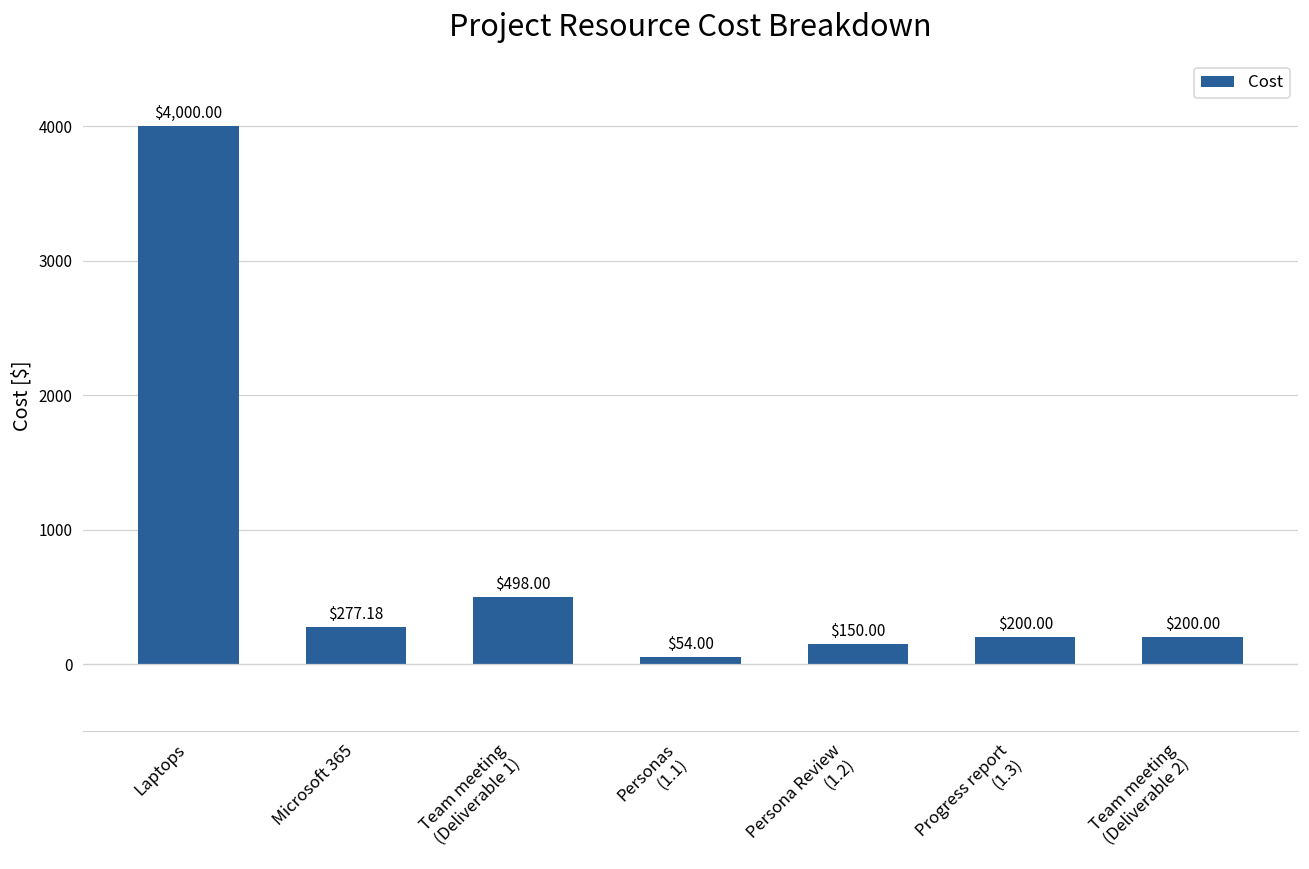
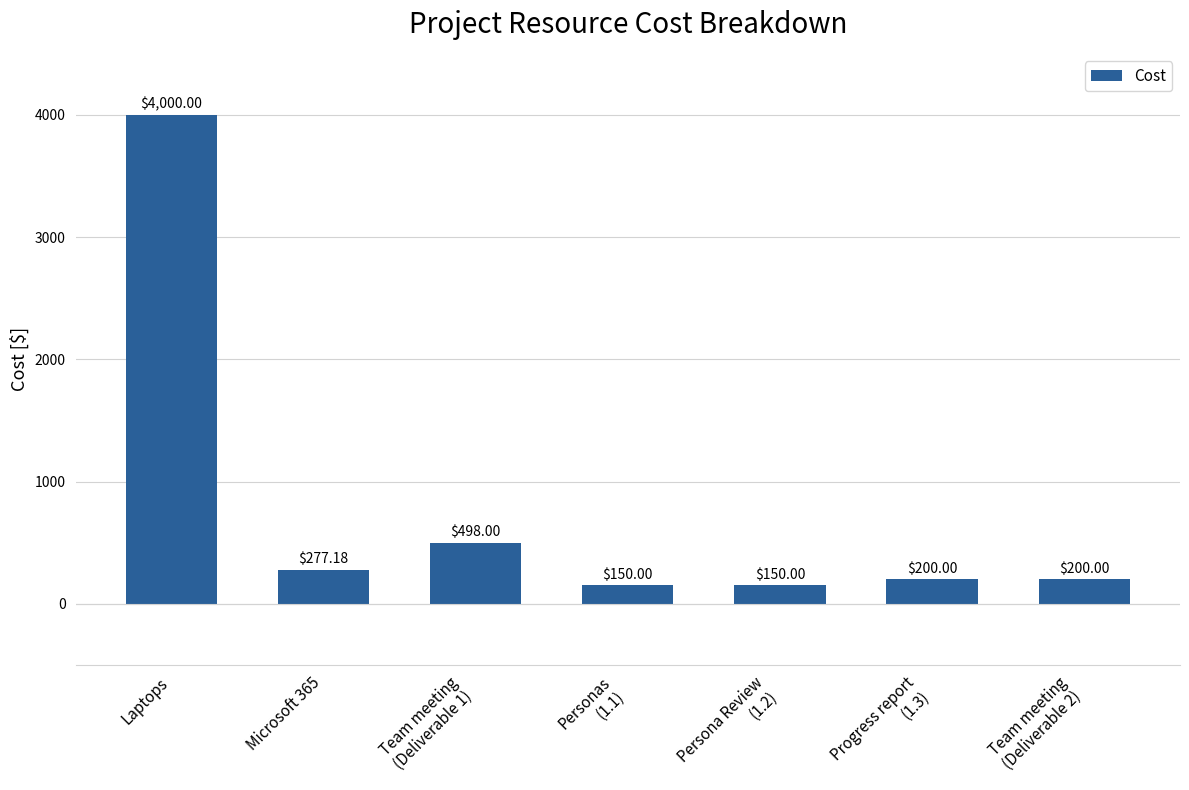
  {
    "Laptops": "$4,000.00",
    "Microsoft 365": "$277.18",
    "Team meeting (Deliverable 1)": "$498.00",
-   "Personas (1.1)": "$54.00",
+   "Personas (1.1)": "$150.00",
    "Persona Review (1.2)": "$150.00",
    "Progress report (1.3)": "$200.00",
    "Team meeting (Deliverable 2)": "$200.00"
  }
